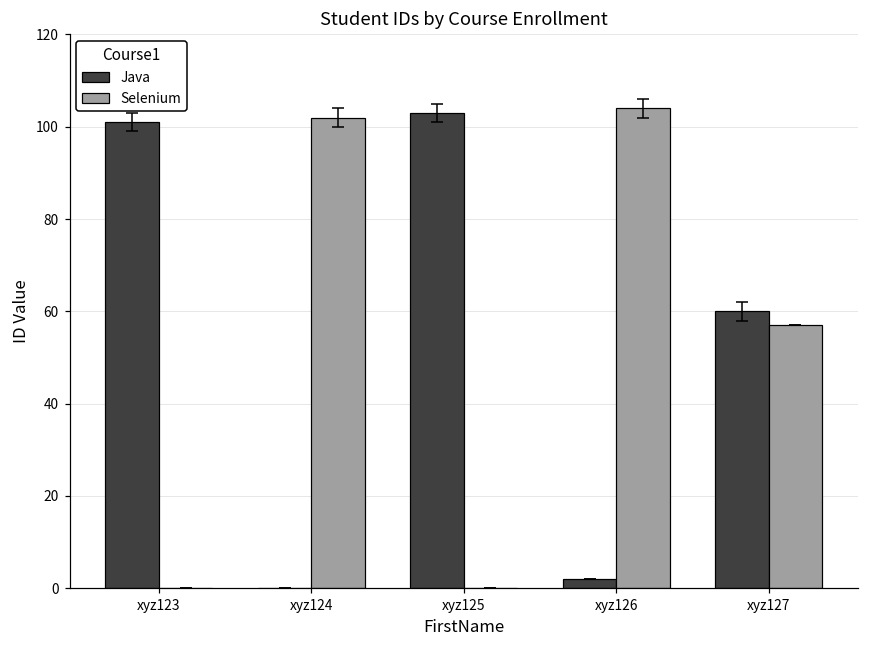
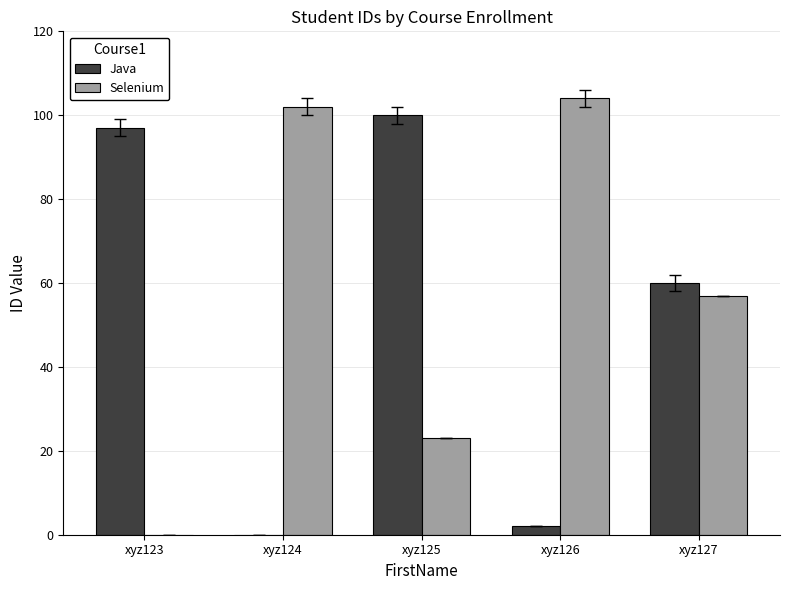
  {
    "Java": {
-     "xyz123": 101,
+     "xyz123": 97,
      "xyz124": 0,
-     "xyz125": 103,
+     "xyz125": 100,
      "xyz126": 2,
      "xyz127": 60
    },
    "Selenium": {
      "xyz123": 0,
      "xyz124": 102,
-     "xyz125": 0,
+     "xyz125": 23,
      "xyz126": 104,
      "xyz127": 57
    }
  }
